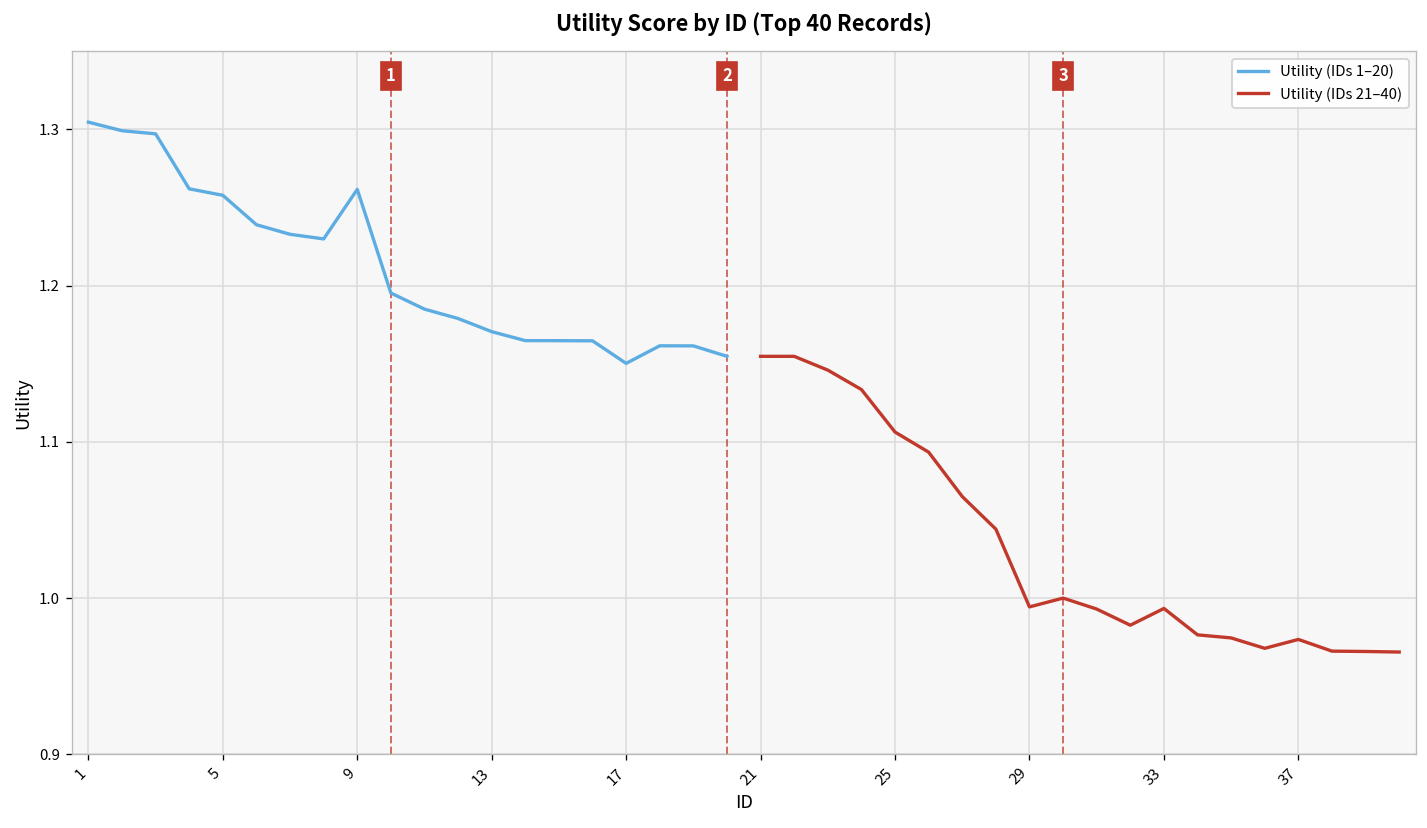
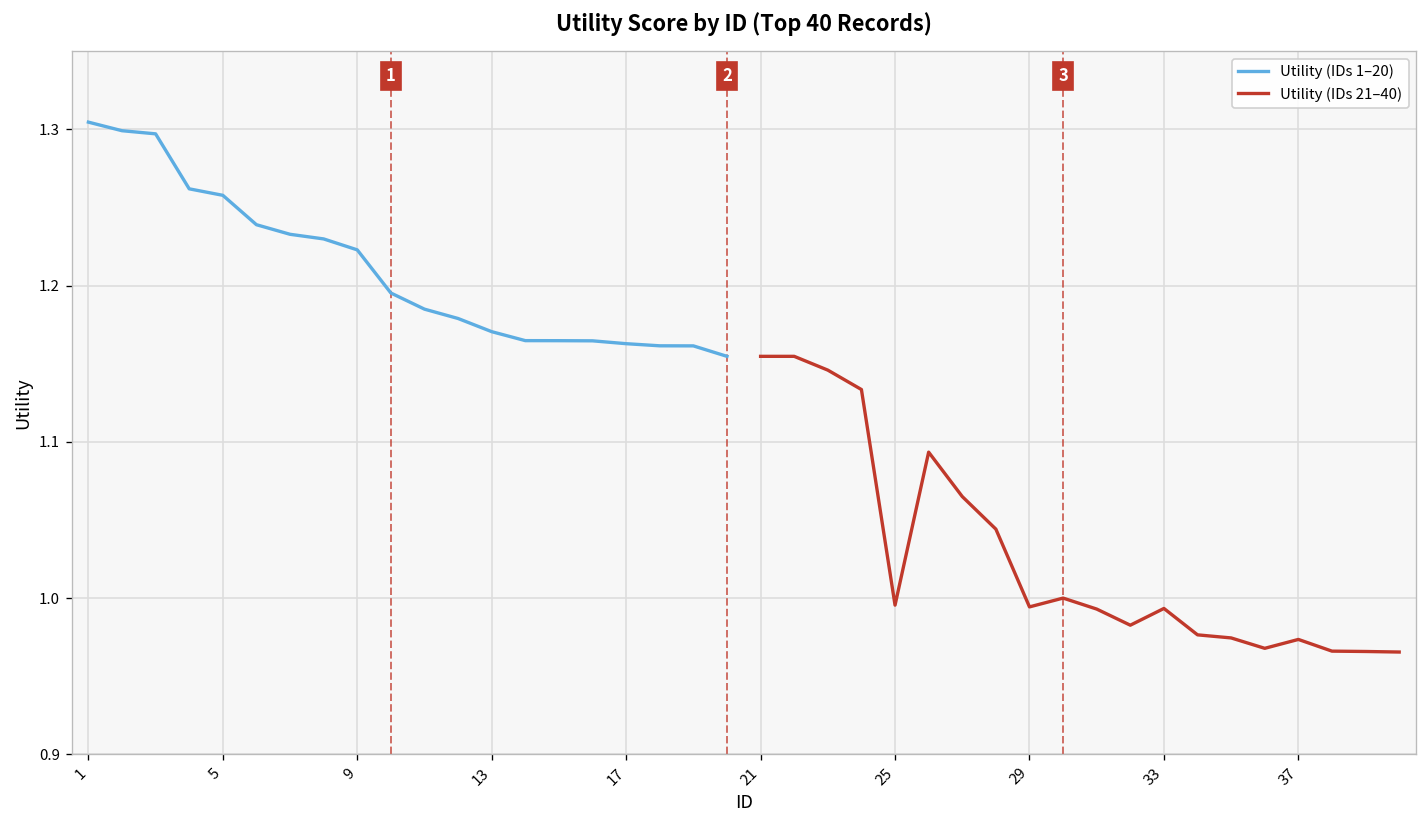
  {
    "Utility (IDs 1–20)": {
      "1": 1.305,
      "5": 1.258,
-     "9": 1.262,
+     "9": 1.223,
      "13": 1.170,
-     "17": 1.150
+     "17": 1.163
    },
    "Utility (IDs 21–40)": {
      "21": 1.155,
-     "25": 1.106,
+     "25": 0.995,
      "29": 0.994,
      "33": 0.993,
      "37": 0.974
    }
  }
